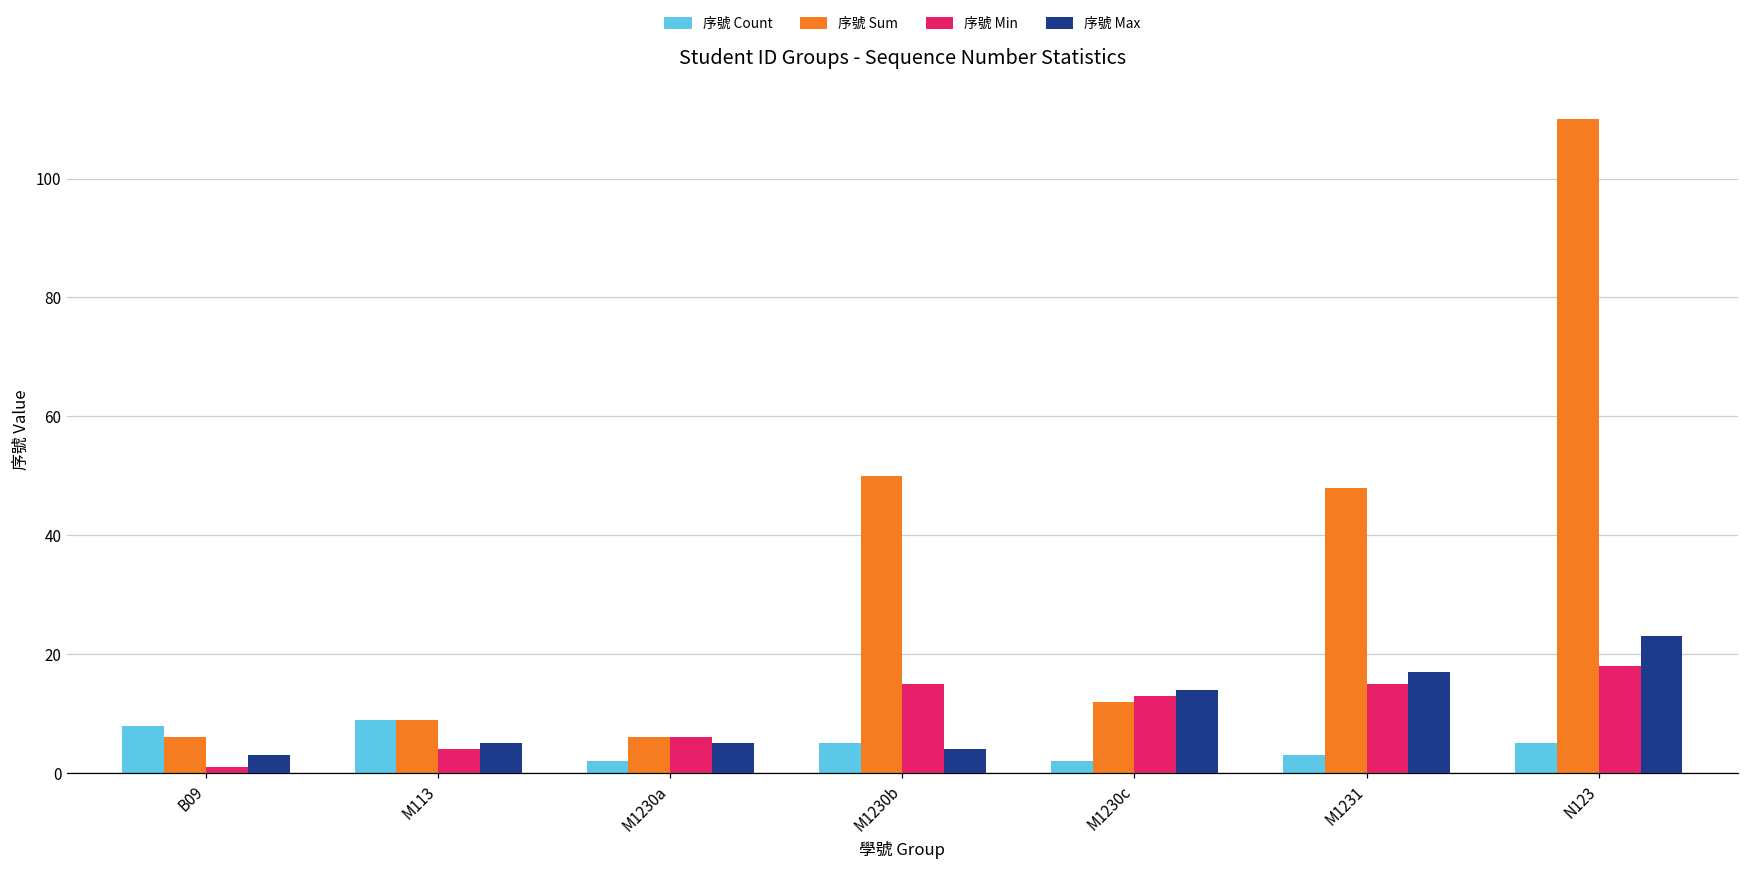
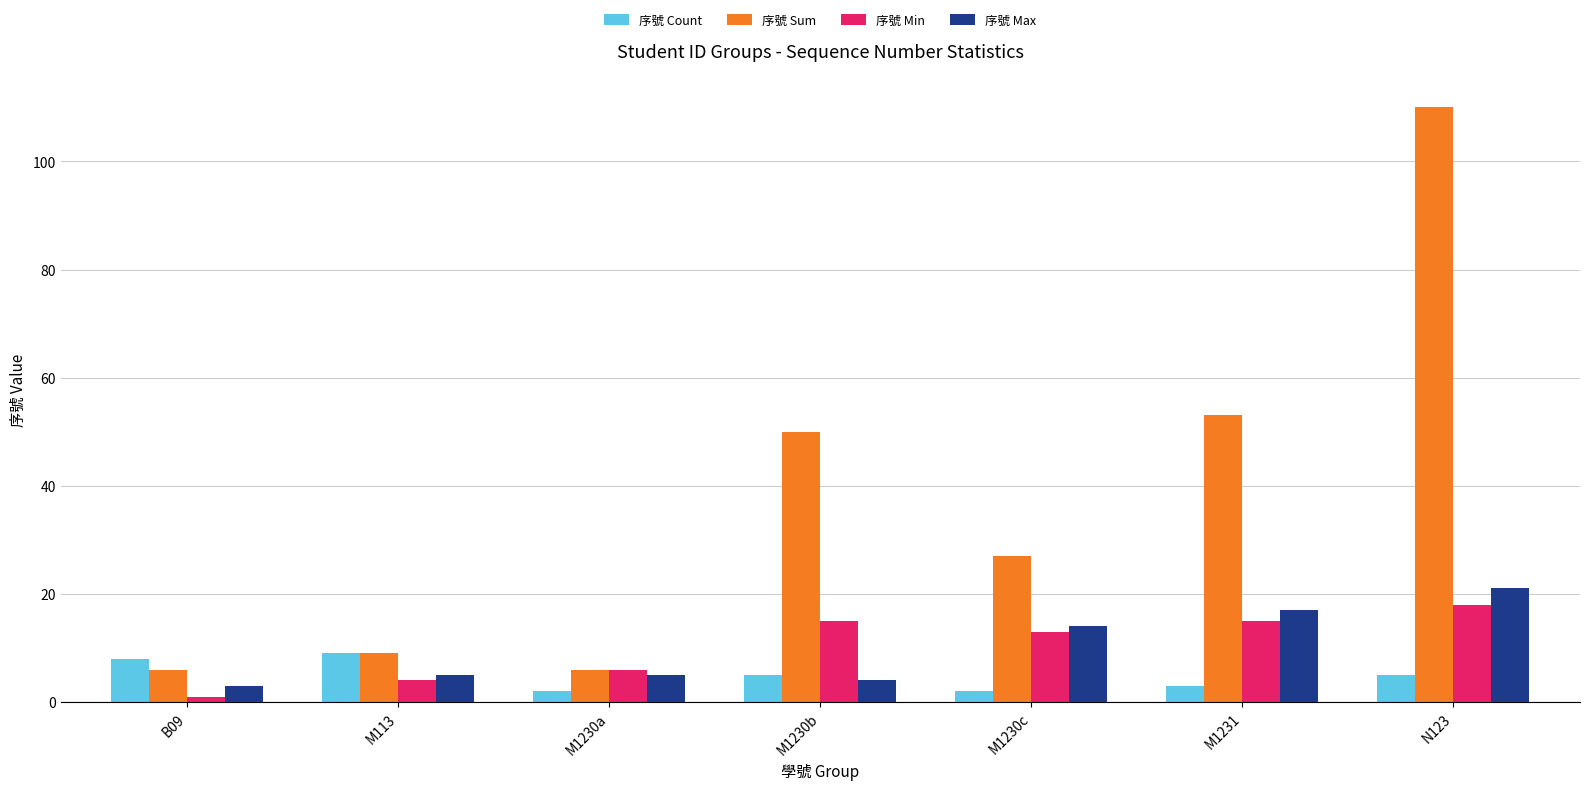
  {
    "序號 Count": {
      "B09": 8,
      "M113": 9,
      "M1230a": 2,
      "M1230b": 5,
      "M1230c": 2,
      "M1231": 3,
      "N123": 5
    },
    "序號 Sum": {
      "B09": 6,
      "M113": 9,
      "M1230a": 6,
      "M1230b": 50,
-     "M1230c": 12,
-     "M1231": 48,
+     "M1230c": 27,
+     "M1231": 53,
      "N123": 110
    },
    "序號 Min": {
      "B09": 1,
      "M113": 4,
      "M1230a": 6,
      "M1230b": 15,
      "M1230c": 13,
      "M1231": 15,
      "N123": 18
    },
    "序號 Max": {
      "B09": 3,
      "M113": 5,
      "M1230a": 5,
      "M1230b": 4,
      "M1230c": 14,
      "M1231": 17,
-     "N123": 23
+     "N123": 21
    }
  }
